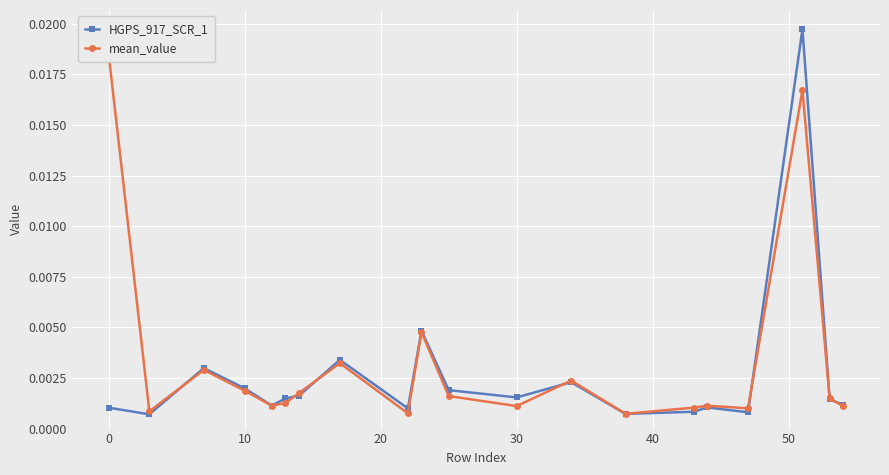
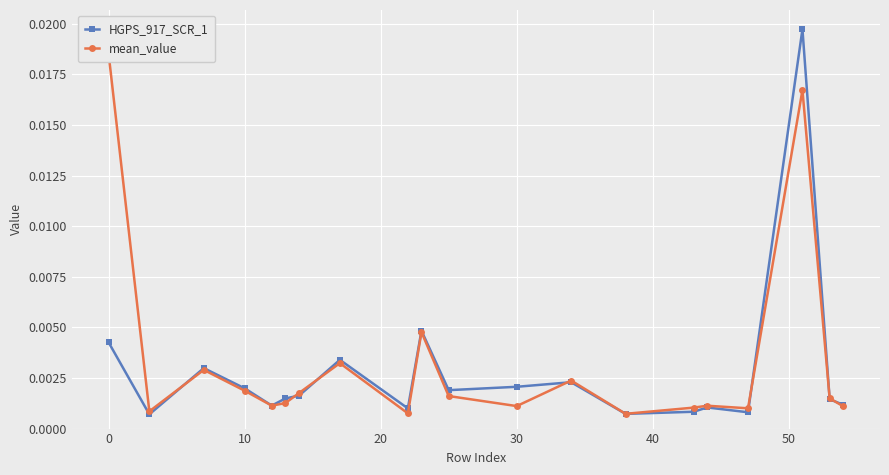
  {
    "HGPS_917_SCR_1": {
-     "0": 0.0010,
-     "30": 0.0015
+     "0": 0.0043,
+     "30": 0.0021
    },
    "mean_value": {
      "30": 0.0011
    }
  }
